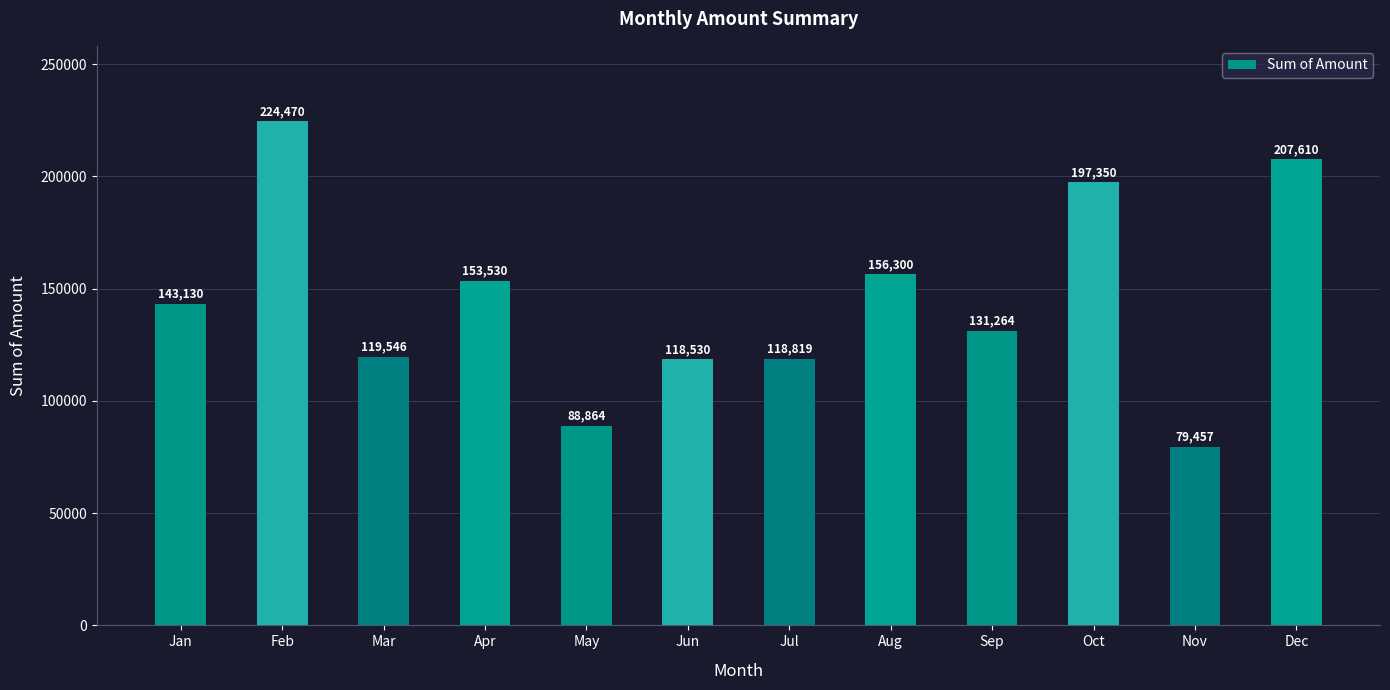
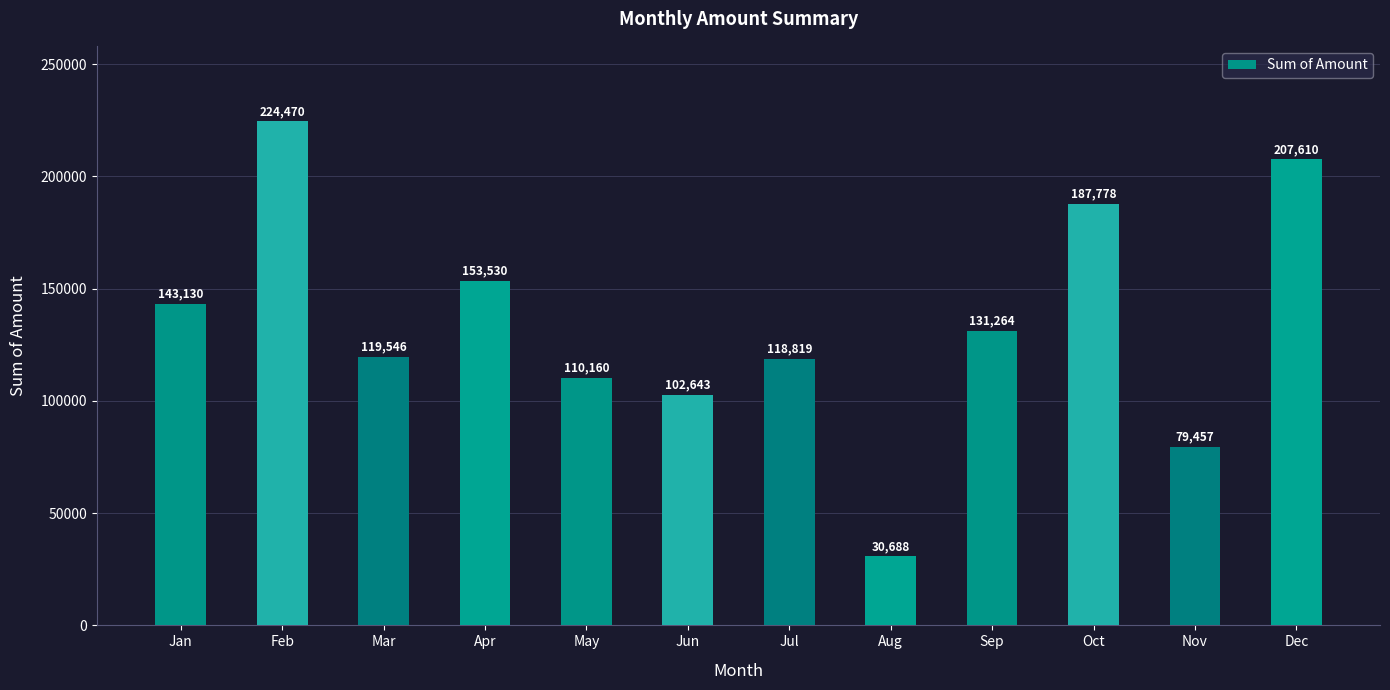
  {
    "Jan": "143,130",
    "Feb": "224,470",
    "Mar": "119,546",
    "Apr": "153,530",
-   "May": "88,864",
-   "Jun": "118,530",
+   "May": "110,160",
+   "Jun": "102,643",
    "Jul": "118,819",
-   "Aug": "156,300",
+   "Aug": "30,688",
    "Sep": "131,264",
-   "Oct": "197,350",
+   "Oct": "187,778",
    "Nov": "79,457",
    "Dec": "207,610"
  }
